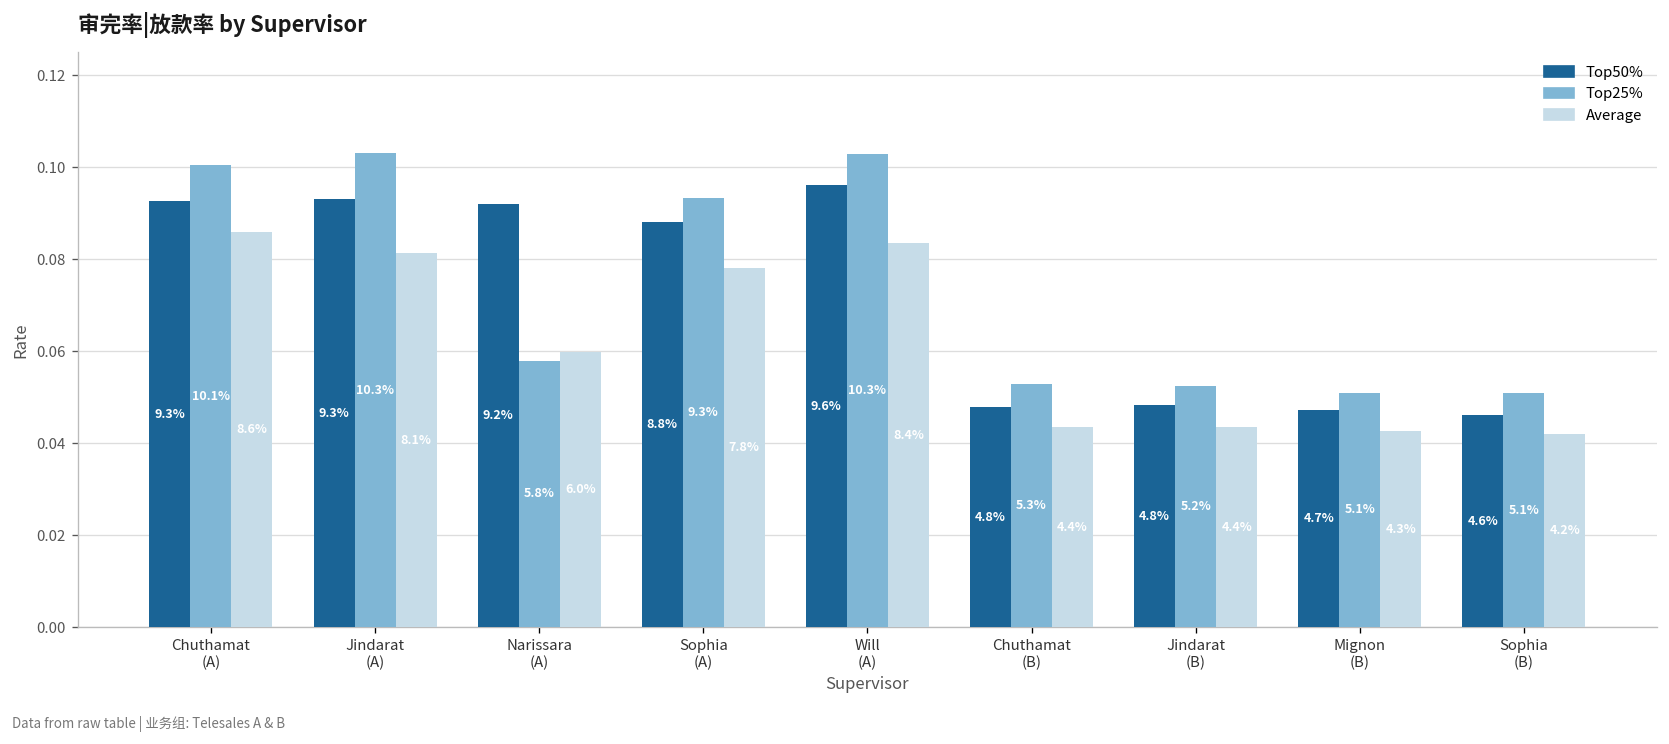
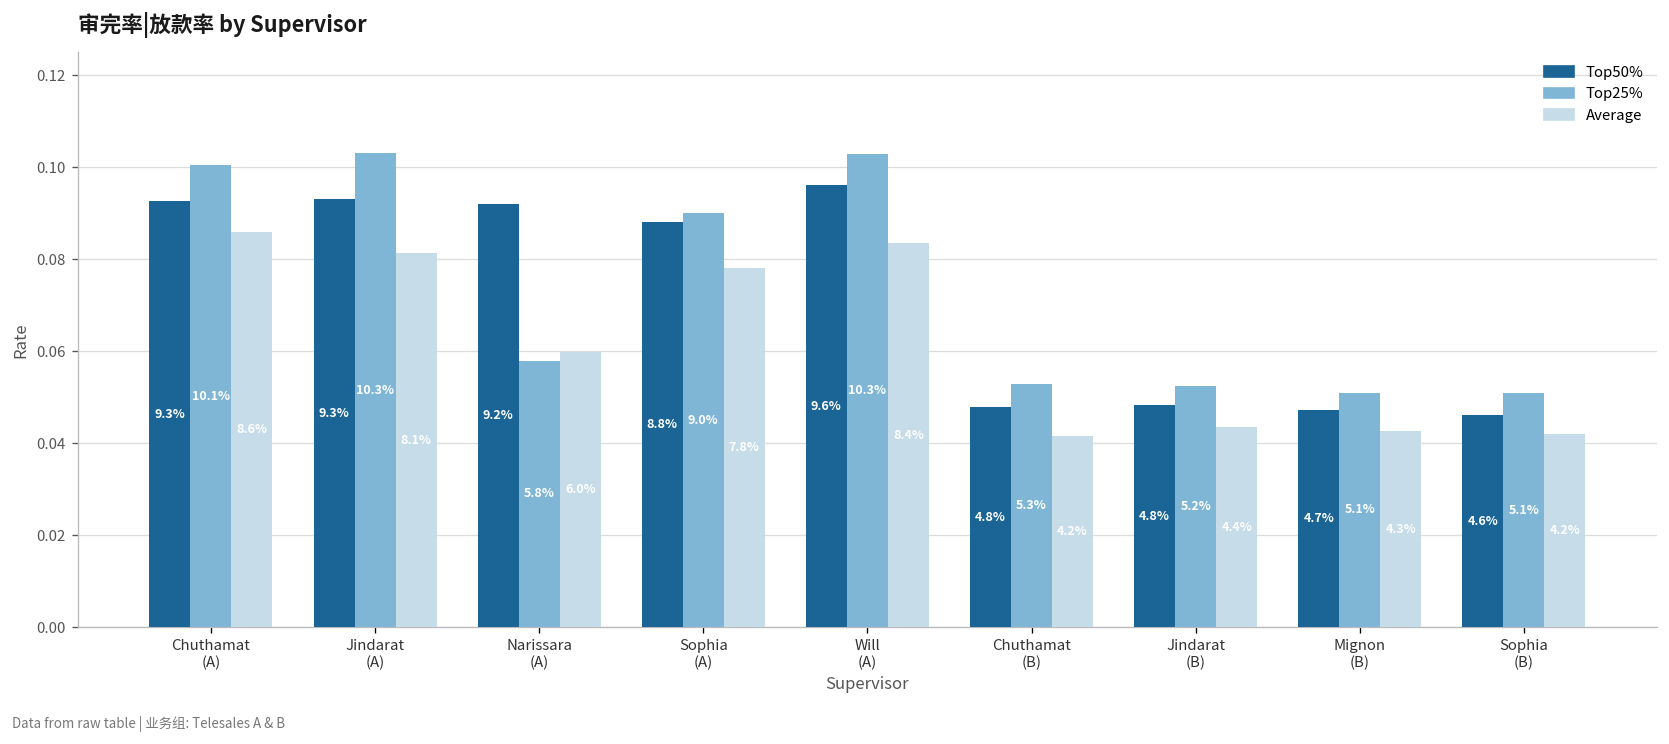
  {
    "Top50%": {
      "Chuthamat (A)": "9.3%",
      "Jindarat (A)": "9.3%",
      "Narissara (A)": "9.2%",
      "Sophia (A)": "8.8%",
      "Will (A)": "9.6%",
      "Chuthamat (B)": "4.8%",
      "Jindarat (B)": "4.8%",
      "Mignon (B)": "4.7%",
      "Sophia (B)": "4.6%"
    },
    "Top25%": {
      "Chuthamat (A)": "10.1%",
      "Jindarat (A)": "10.3%",
      "Narissara (A)": "5.8%",
-     "Sophia (A)": "9.3%",
+     "Sophia (A)": "9.0%",
      "Will (A)": "10.3%",
      "Chuthamat (B)": "5.3%",
      "Jindarat (B)": "5.2%",
      "Mignon (B)": "5.1%",
      "Sophia (B)": "5.1%"
    },
    "Average": {
      "Chuthamat (A)": "8.6%",
      "Jindarat (A)": "8.1%",
      "Narissara (A)": "6.0%",
      "Sophia (A)": "7.8%",
      "Will (A)": "8.4%",
-     "Chuthamat (B)": "4.4%",
+     "Chuthamat (B)": "4.2%",
      "Jindarat (B)": "4.4%",
      "Mignon (B)": "4.3%",
      "Sophia (B)": "4.2%"
    }
  }
